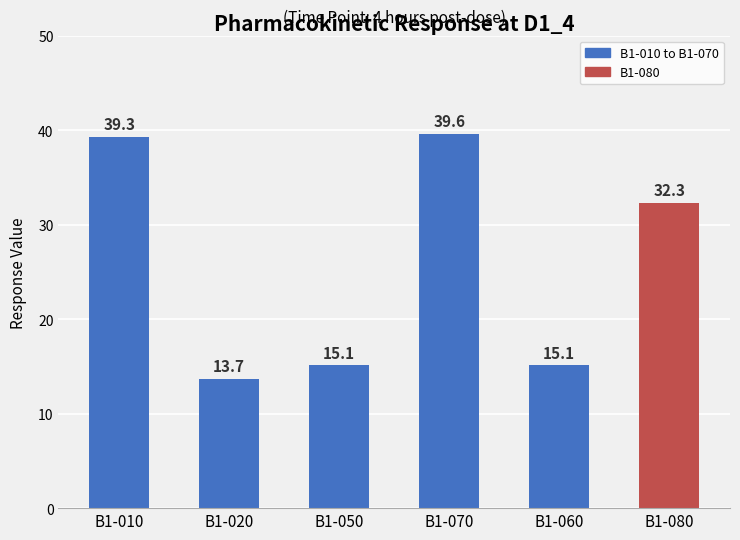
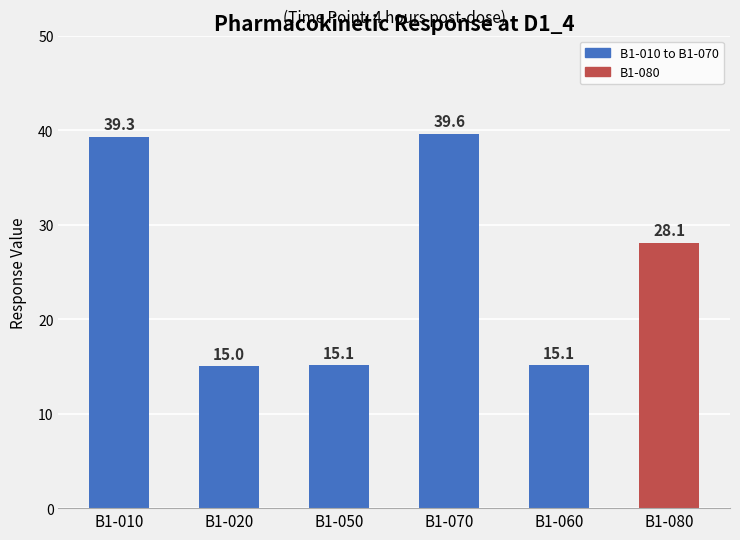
  {
    "B1-010": 39.3,
-   "B1-020": 13.7,
+   "B1-020": 15.0,
    "B1-050": 15.1,
    "B1-070": 39.6,
    "B1-060": 15.1,
-   "B1-080": 32.3
+   "B1-080": 28.1
  }
